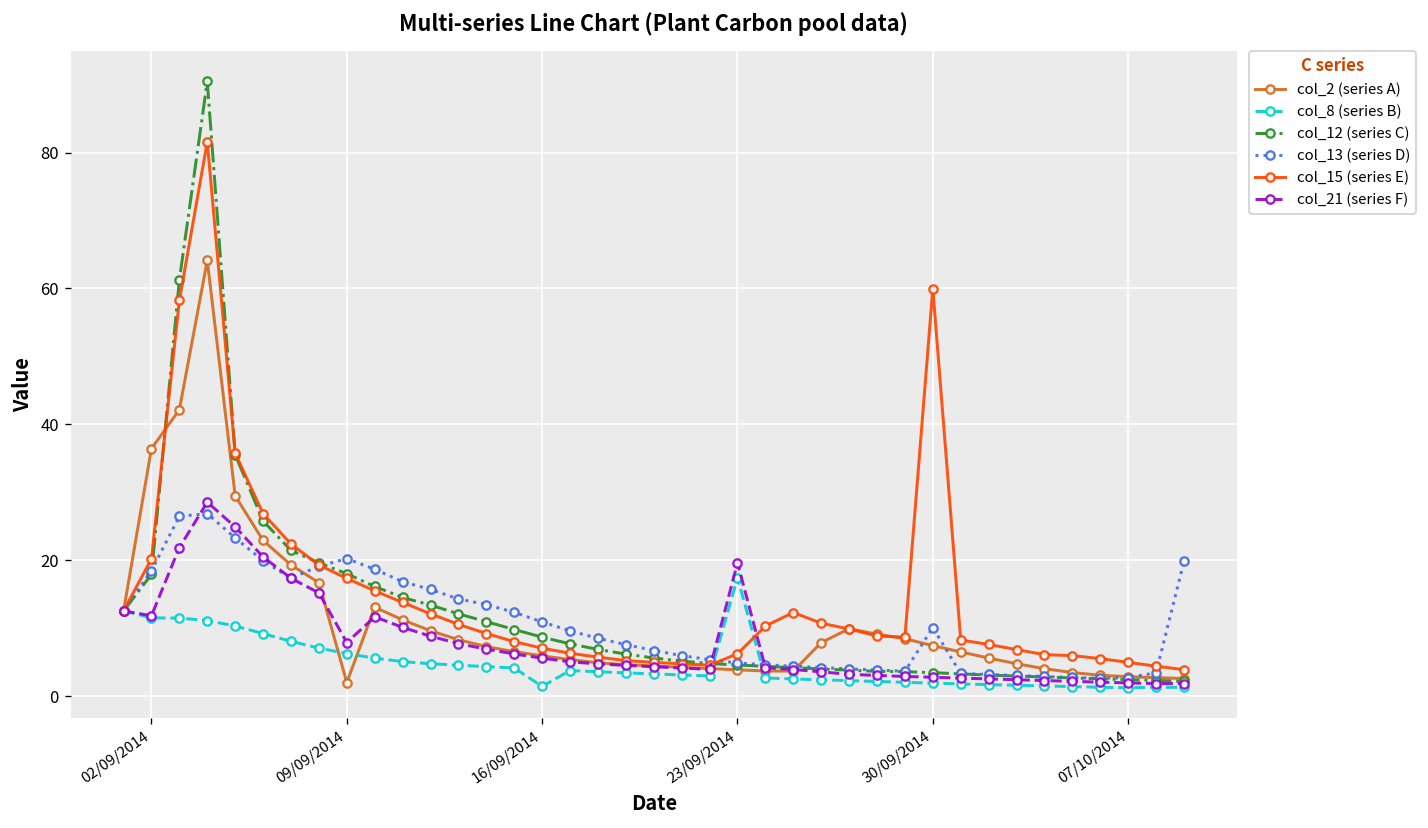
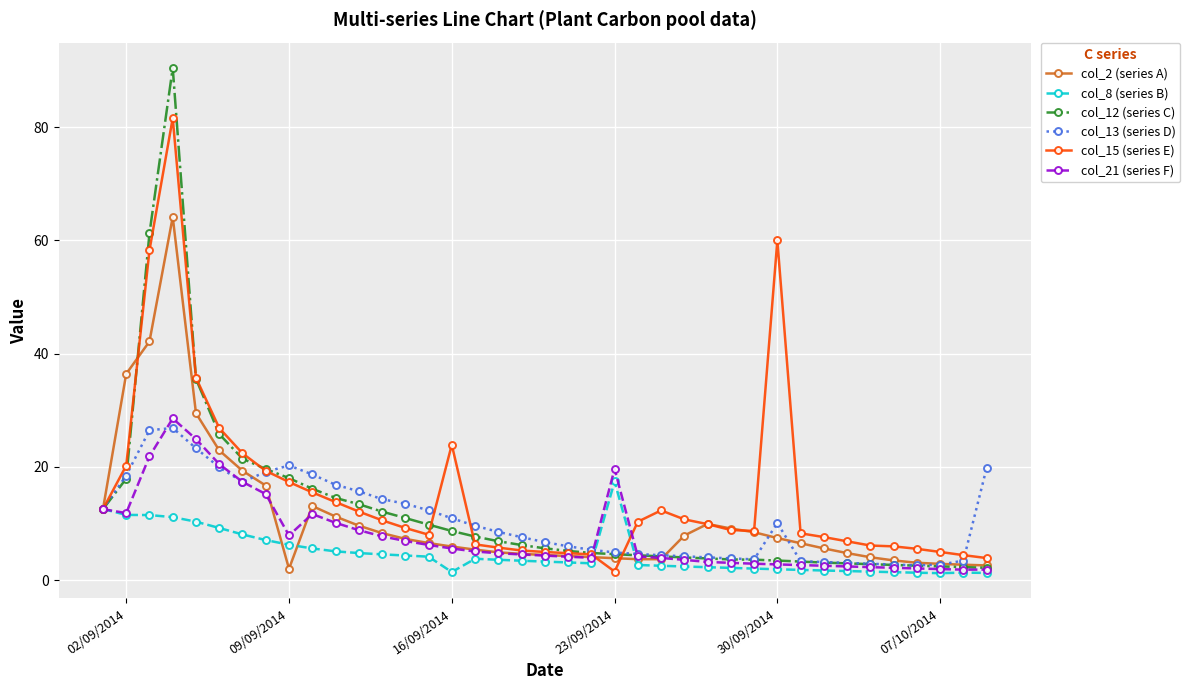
  {
    "col_2 (series A)": {
      "02/09/2014": 36,
      "09/09/2014": 2,
      "23/09/2014": 4,
      "30/09/2014": 7
    },
    "col_8 (series B)": {
      "09/09/2014": 6,
      "16/09/2014": 1,
      "23/09/2014": 17,
      "30/09/2014": 2,
      "07/10/2014": 1
    },
    "col_12 (series C)": {
      "02/09/2014": 18,
      "09/09/2014": 18,
      "16/09/2014": 9,
      "30/09/2014": 3
    },
    "col_13 (series D)": {
      "02/09/2014": 18,
      "09/09/2014": 20,
      "16/09/2014": 11,
      "30/09/2014": 10
    },
    "col_15 (series E)": {
      "02/09/2014": 20,
      "09/09/2014": 17,
-     "16/09/2014": 7,
-     "23/09/2014": 6,
+     "16/09/2014": 24,
+     "23/09/2014": 2,
      "30/09/2014": 60,
      "07/10/2014": 5
    },
    "col_21 (series F)": {
      "09/09/2014": 8,
      "23/09/2014": 20,
      "30/09/2014": 3,
      "07/10/2014": 2
    }
  }
